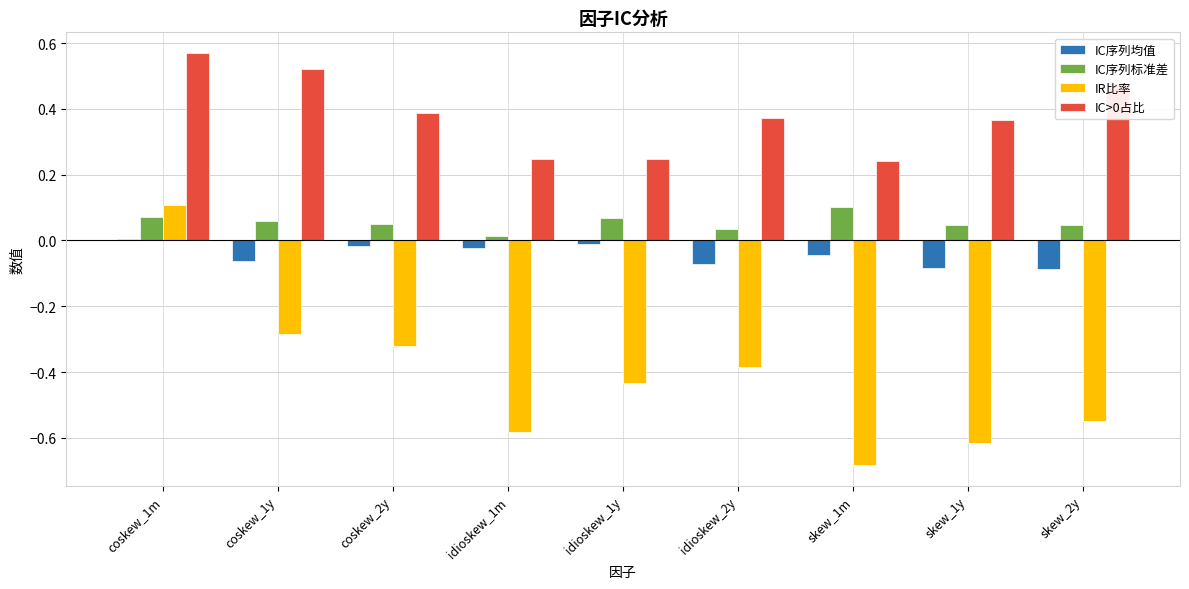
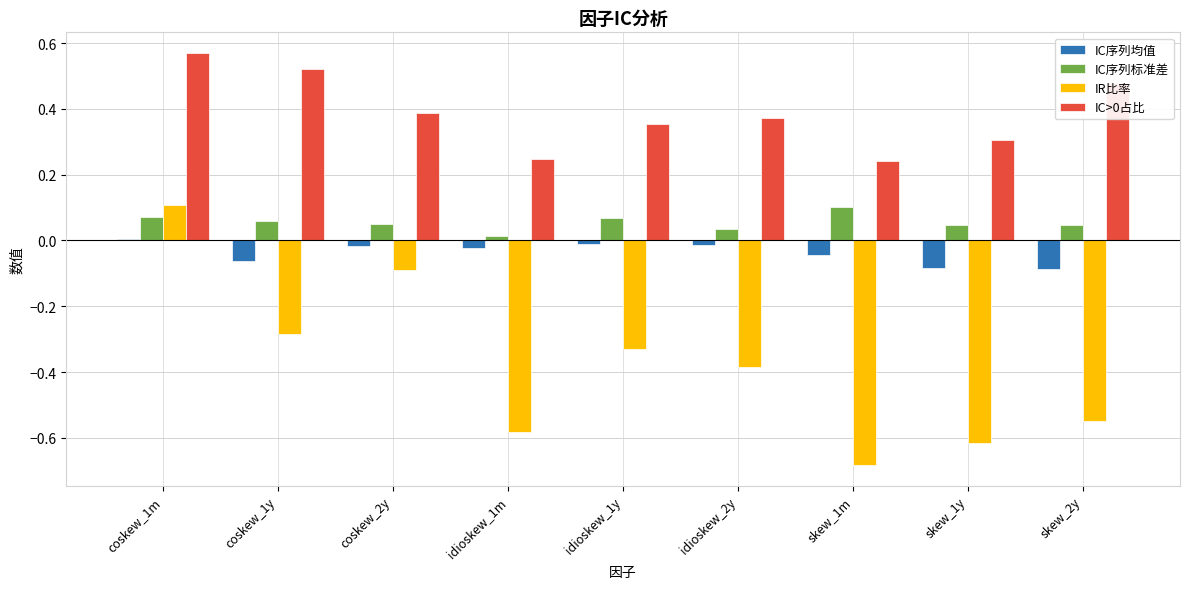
  {
    "IC序列均值": {
      "coskew_1y": -0.06,
      "coskew_2y": -0.02,
      "idioskew_1m": -0.02,
      "idioskew_1y": -0.01,
-     "idioskew_2y": -0.07,
+     "idioskew_2y": -0.01,
      "skew_1m": -0.04,
      "skew_1y": -0.08,
      "skew_2y": -0.09
    },
    "IC序列标准差": {
      "coskew_1m": 0.07,
      "coskew_1y": 0.06,
      "coskew_2y": 0.05,
      "idioskew_1m": 0.01,
      "idioskew_1y": 0.07,
      "idioskew_2y": 0.03,
      "skew_1m": 0.10,
      "skew_1y": 0.05,
      "skew_2y": 0.05
    },
    "IR比率": {
      "coskew_1m": 0.11,
      "coskew_1y": -0.28,
-     "coskew_2y": -0.32,
+     "coskew_2y": -0.09,
      "idioskew_1m": -0.58,
-     "idioskew_1y": -0.43,
+     "idioskew_1y": -0.33,
      "idioskew_2y": -0.39,
      "skew_1m": -0.68,
      "skew_1y": -0.61,
      "skew_2y": -0.55
    },
    "IC>0占比": {
      "coskew_1m": 0.57,
      "coskew_1y": 0.52,
      "coskew_2y": 0.39,
      "idioskew_1m": 0.25,
-     "idioskew_1y": 0.25,
+     "idioskew_1y": 0.36,
      "idioskew_2y": 0.37,
      "skew_1m": 0.24,
-     "skew_1y": 0.36
+     "skew_1y": 0.31
    }
  }
